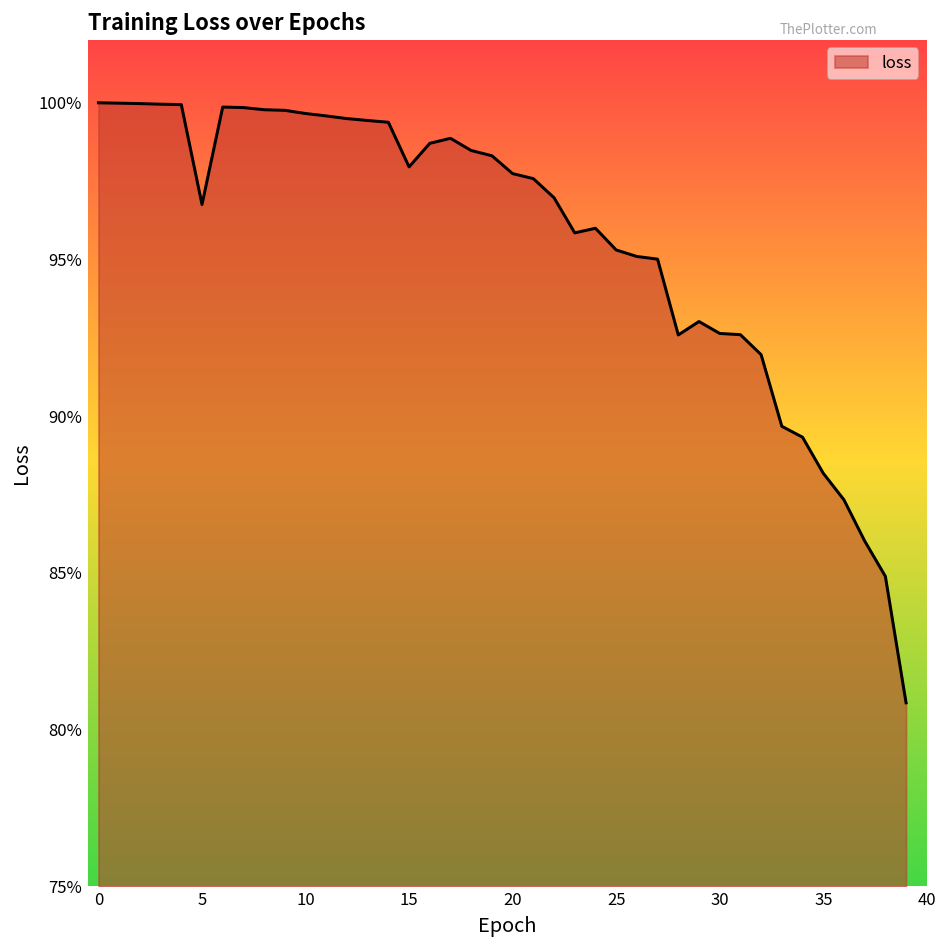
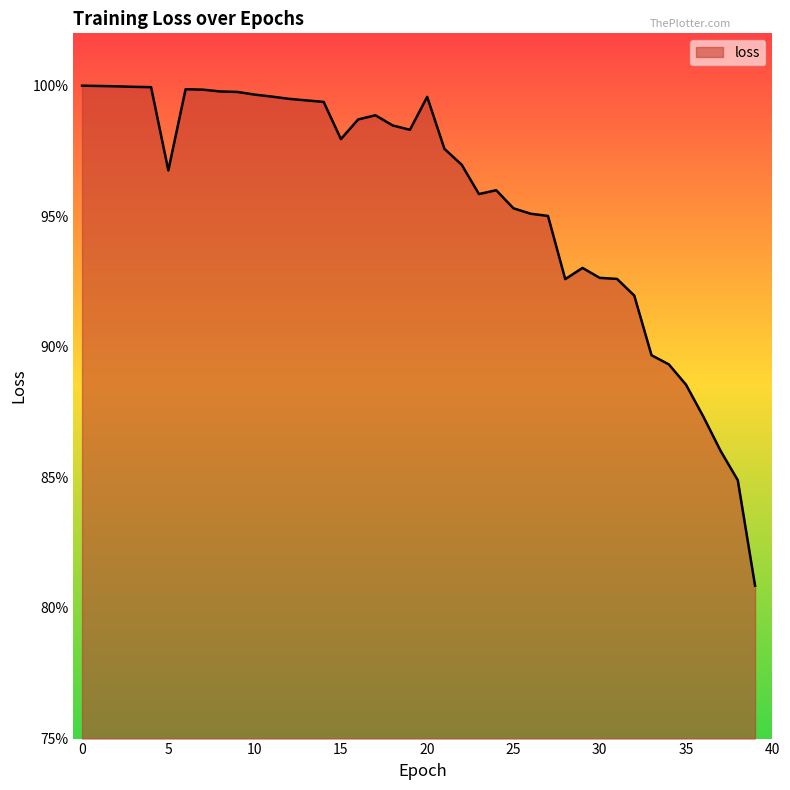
  {
    "0": "100.0%",
    "5": "96.8%",
    "10": "99.7%",
    "15": "98.0%",
-   "20": "97.7%",
+   "20": "99.6%",
    "25": "95.3%",
    "30": "92.6%",
-   "35": "88.2%"
+   "35": "88.5%"
  }
